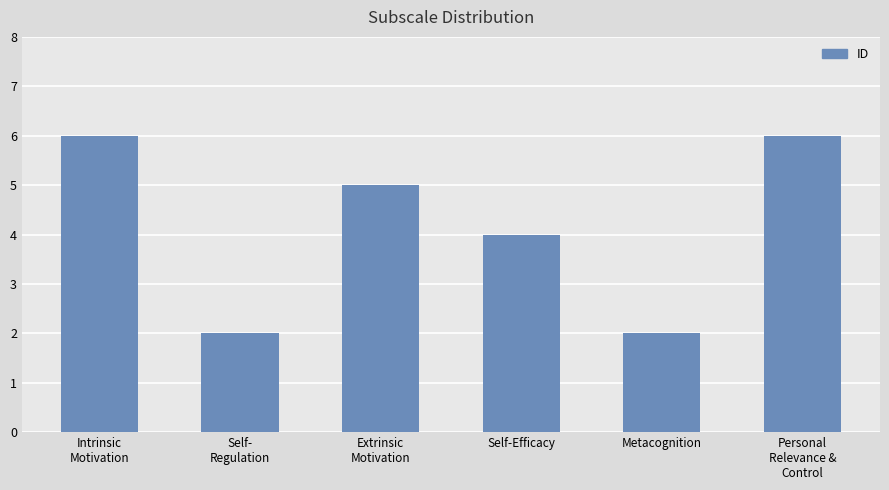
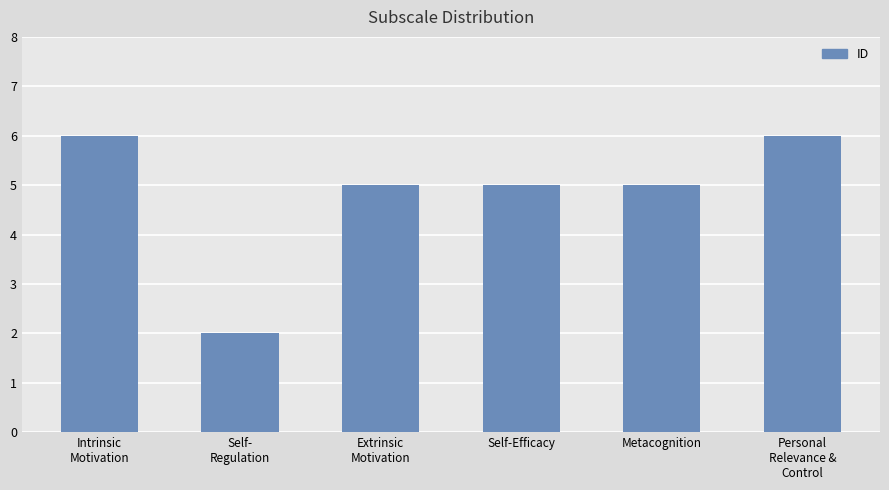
  {
    "Intrinsic Motivation": 6,
    "Self- Regulation": 2,
    "Extrinsic Motivation": 5,
-   "Self-Efficacy": 4,
-   "Metacognition": 2,
+   "Self-Efficacy": 5,
+   "Metacognition": 5,
    "Personal Relevance & Control": 6
  }
